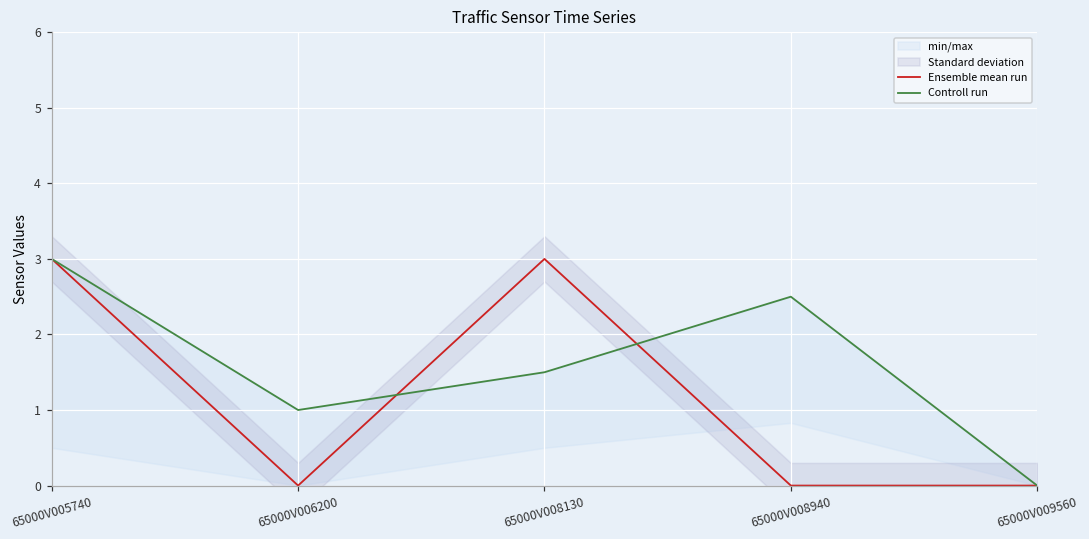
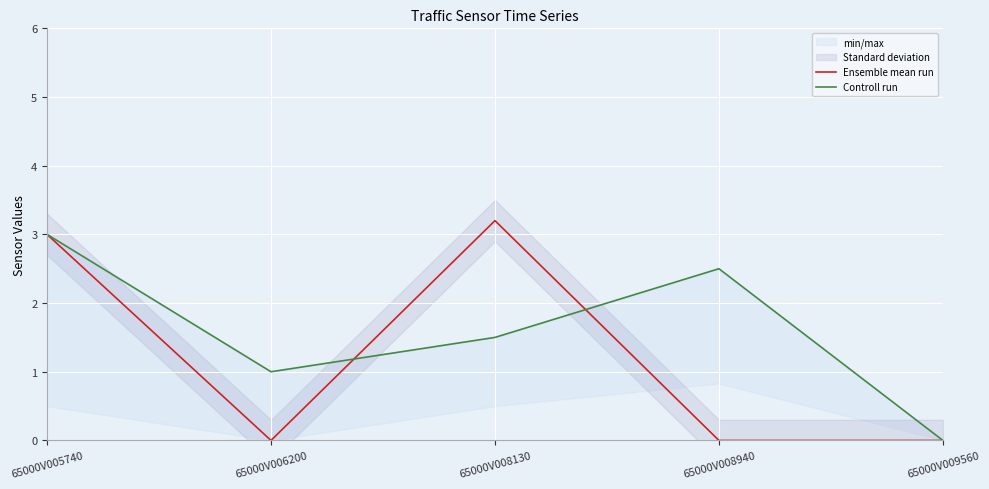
  {
    "Ensemble mean run": {
      "65000V006200": 0.0,
-     "65000V008130": 3.0,
+     "65000V008130": 3.2,
      "65000V008940": 0.0
    }
  }
